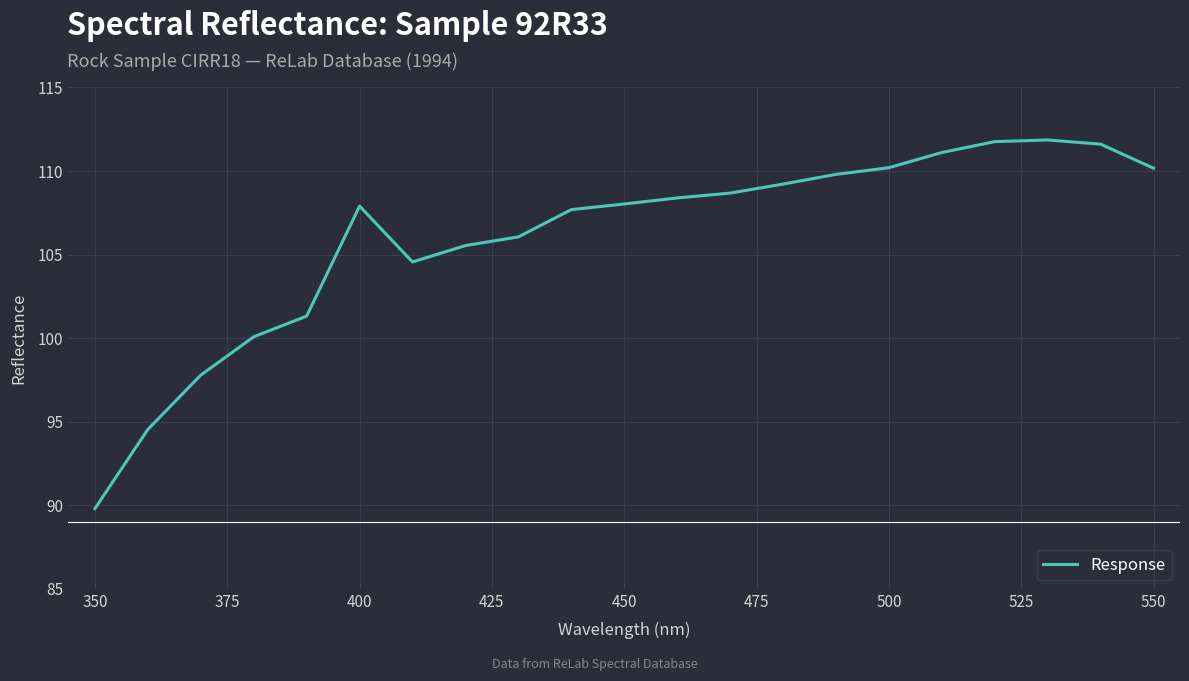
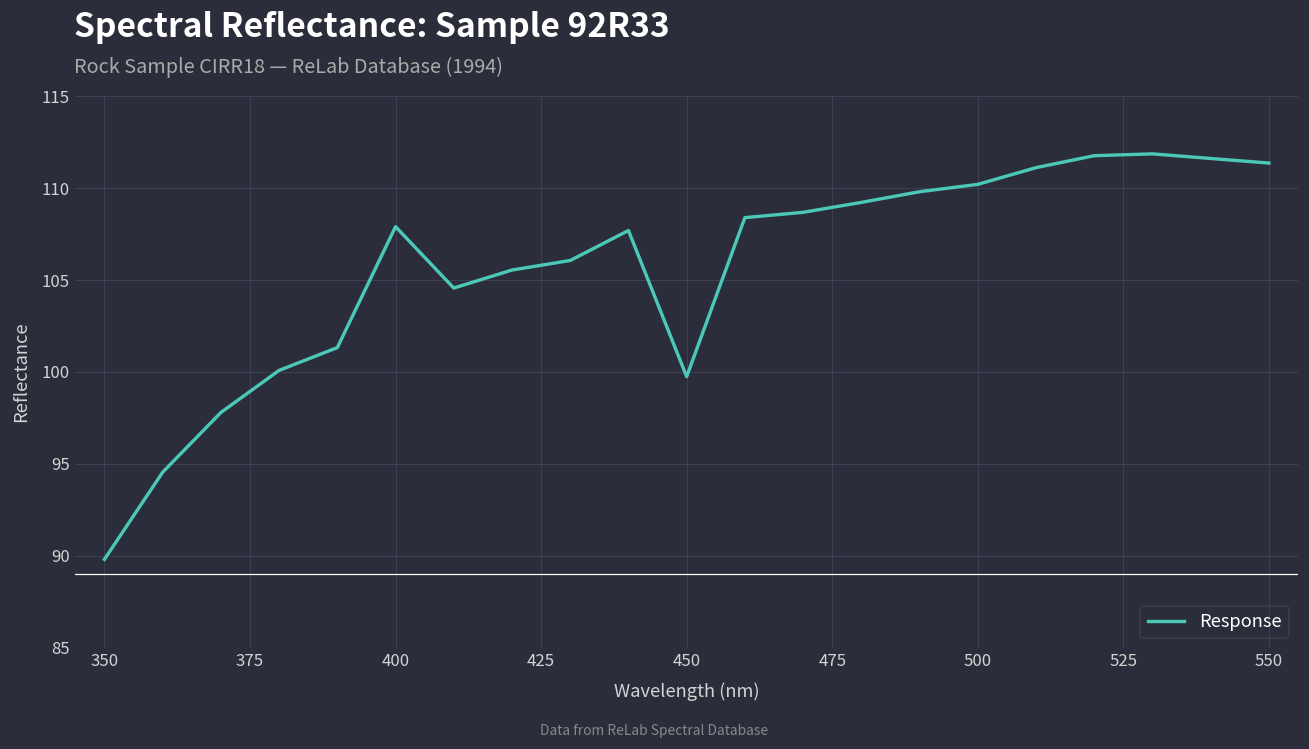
  {
    "350": 89.8,
    "400": 107.9,
-   "450": 108.0,
+   "450": 99.7,
    "500": 110.2,
-   "550": 110.2
+   "550": 111.4
  }
